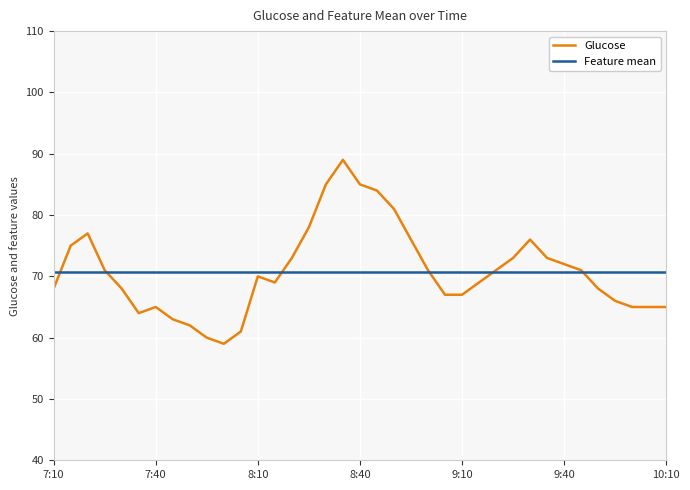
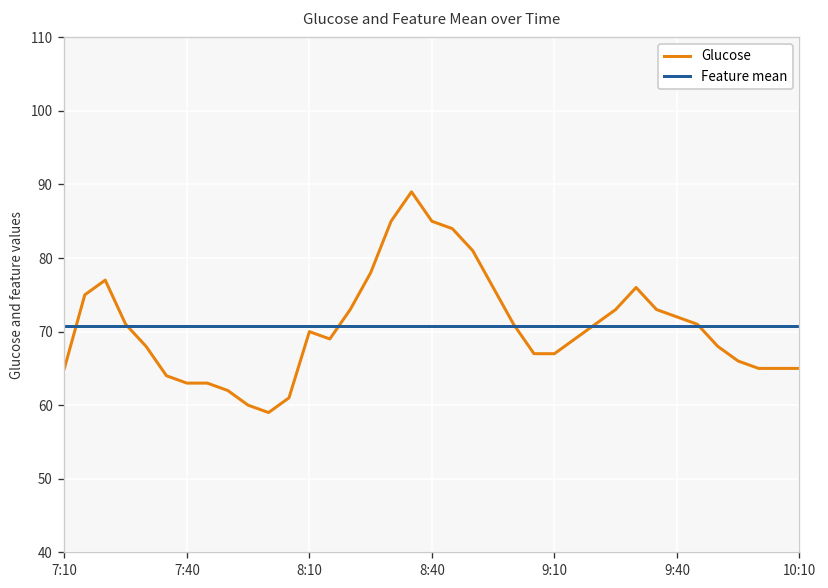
  {
    "Glucose": {
-     "7:10": 68,
-     "7:40": 65,
+     "7:10": 65,
+     "7:40": 63,
      "8:10": 70,
      "8:40": 85,
      "9:10": 67,
      "9:40": 72,
      "10:10": 65
    },
    "Feature mean": {
      "7:10": 71,
      "7:40": 71,
      "8:10": 71,
      "8:40": 71,
      "9:10": 71,
      "9:40": 71,
      "10:10": 71
    }
  }
